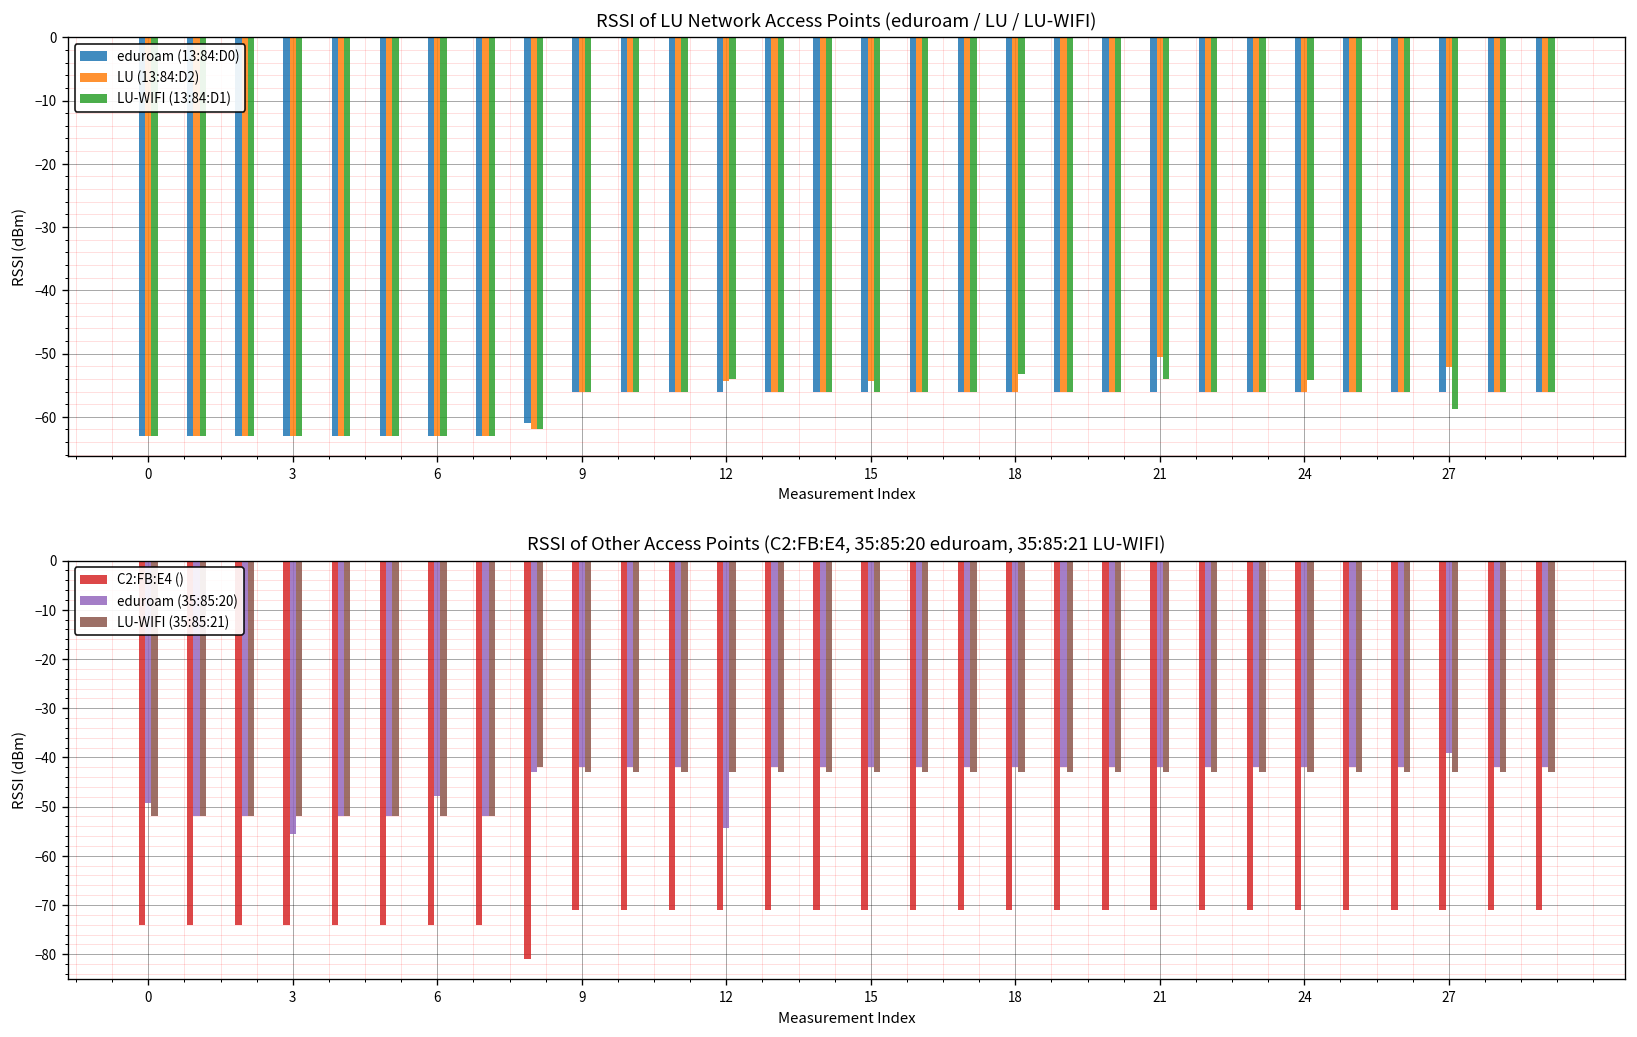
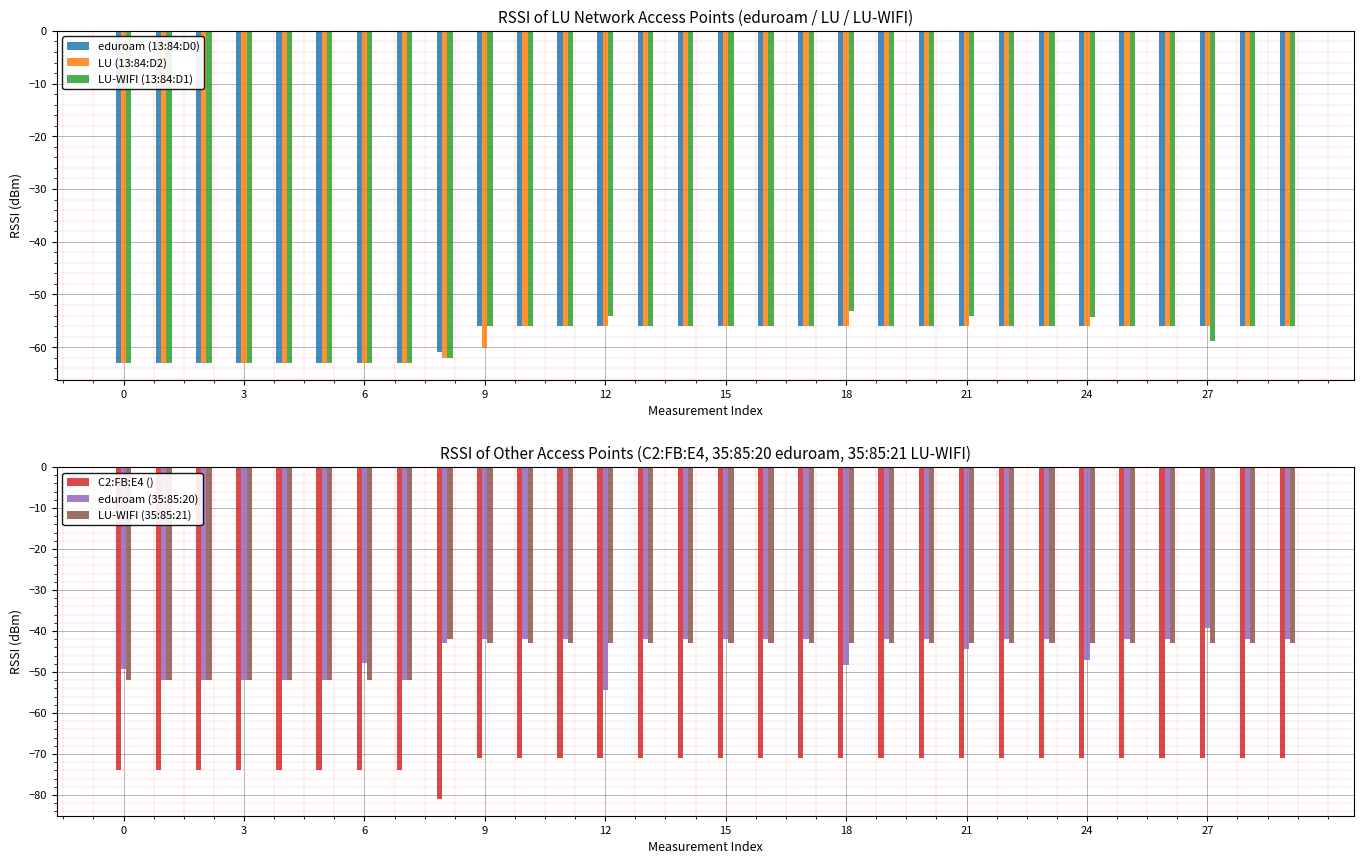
  {
    "RSSI of LU Network Access Points (eduroam / LU / LU-WIFI)": {
      "LU (13:84:D2)": {
        "0": -63,
        "3": -63,
        "6": -63,
-       "9": -56,
-       "12": -54,
-       "15": -54,
+       "9": -60,
+       "12": -56,
+       "15": -56,
        "18": -56,
-       "21": -51,
+       "21": -56,
        "24": -56,
-       "27": -52
+       "27": -56
      }
    },
    "RSSI of Other Access Points (C2:FB:E4, 35:85:20 eduroam, 35:85:21 LU-WIFI)": {
      "eduroam (35:85:20)": {
        "0": -49,
-       "3": -56,
+       "3": -52,
        "6": -48,
        "9": -42,
        "12": -54,
        "15": -42,
-       "18": -42,
-       "21": -42,
-       "24": -42,
+       "18": -48,
+       "21": -44,
+       "24": -47,
        "27": -39
      }
    }
  }
